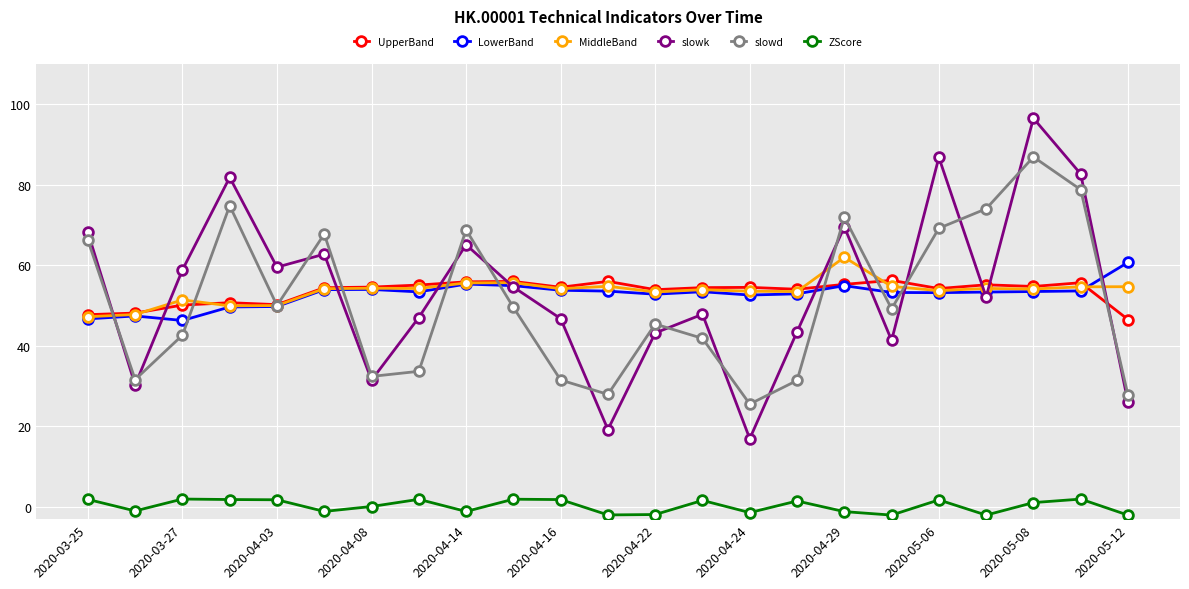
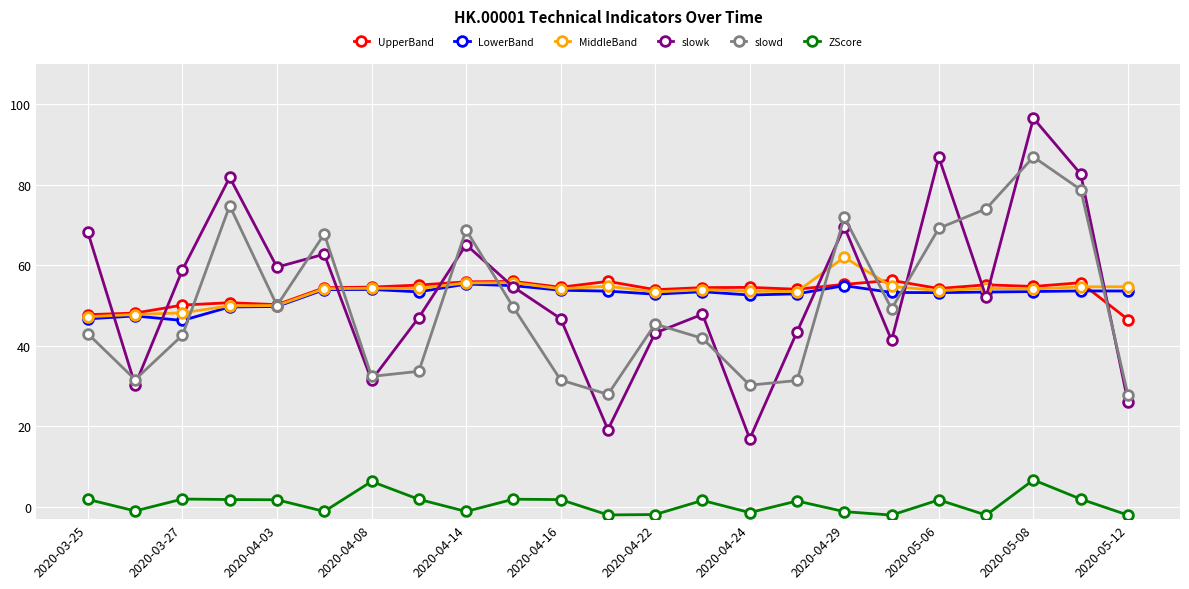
  {
    "UpperBand": {
      "2020-03-27": 50,
      "2020-04-24": 55,
      "2020-05-12": 47
    },
    "LowerBand": {
      "2020-03-27": 46,
      "2020-04-24": 53,
-     "2020-05-12": 61
+     "2020-05-12": 54
    },
    "MiddleBand": {
-     "2020-03-27": 51,
+     "2020-03-27": 48,
      "2020-04-24": 54,
      "2020-04-29": 62,
      "2020-05-12": 55
    },
    "slowk": {
      "2020-03-25": 68,
      "2020-03-27": 59,
      "2020-04-03": 60,
      "2020-04-08": 31,
      "2020-04-14": 65,
      "2020-04-16": 47,
      "2020-04-22": 43,
      "2020-04-24": 17,
      "2020-04-29": 70,
      "2020-05-06": 87,
      "2020-05-08": 96,
      "2020-05-12": 26
    },
    "slowd": {
-     "2020-03-25": 66,
+     "2020-03-25": 43,
      "2020-03-27": 43,
      "2020-04-08": 32,
      "2020-04-14": 69,
      "2020-04-16": 32,
      "2020-04-22": 45,
-     "2020-04-24": 26,
+     "2020-04-24": 30,
      "2020-04-29": 72,
      "2020-05-06": 69,
      "2020-05-08": 87,
      "2020-05-12": 28
    },
    "ZScore": {
      "2020-03-25": 2,
      "2020-03-27": 2,
      "2020-04-03": 2,
-     "2020-04-08": 0,
+     "2020-04-08": 6,
      "2020-04-14": -1,
      "2020-04-16": 2,
      "2020-04-22": -2,
      "2020-04-24": -1,
      "2020-04-29": -1,
      "2020-05-06": 2,
-     "2020-05-08": 1,
+     "2020-05-08": 7,
      "2020-05-12": -2
    }
  }
